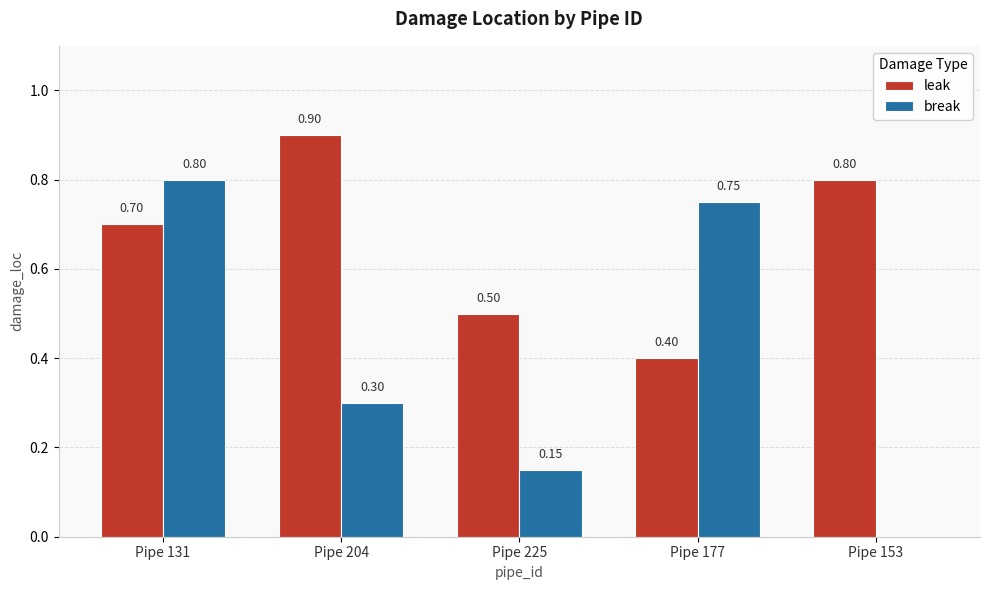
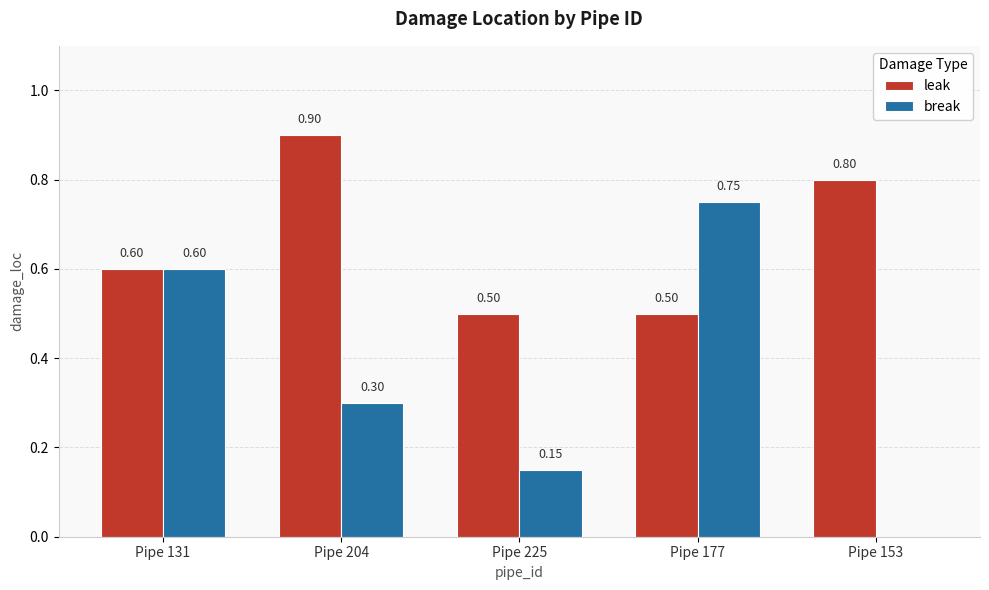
  {
    "leak": {
-     "Pipe 131": 0.70,
+     "Pipe 131": 0.60,
      "Pipe 204": 0.90,
      "Pipe 225": 0.50,
-     "Pipe 177": 0.40,
+     "Pipe 177": 0.50,
      "Pipe 153": 0.80
    },
    "break": {
-     "Pipe 131": 0.80,
+     "Pipe 131": 0.60,
      "Pipe 204": 0.30,
      "Pipe 225": 0.15,
      "Pipe 177": 0.75
    }
  }
